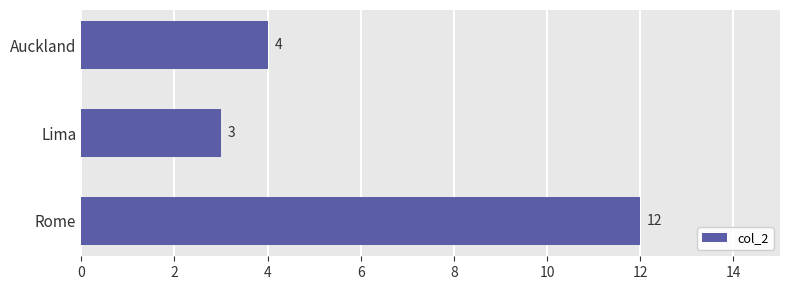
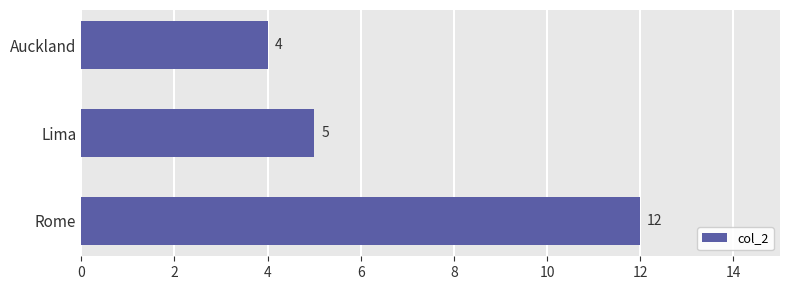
  {
    "Auckland": 4,
-   "Lima": 3,
+   "Lima": 5,
    "Rome": 12
  }
